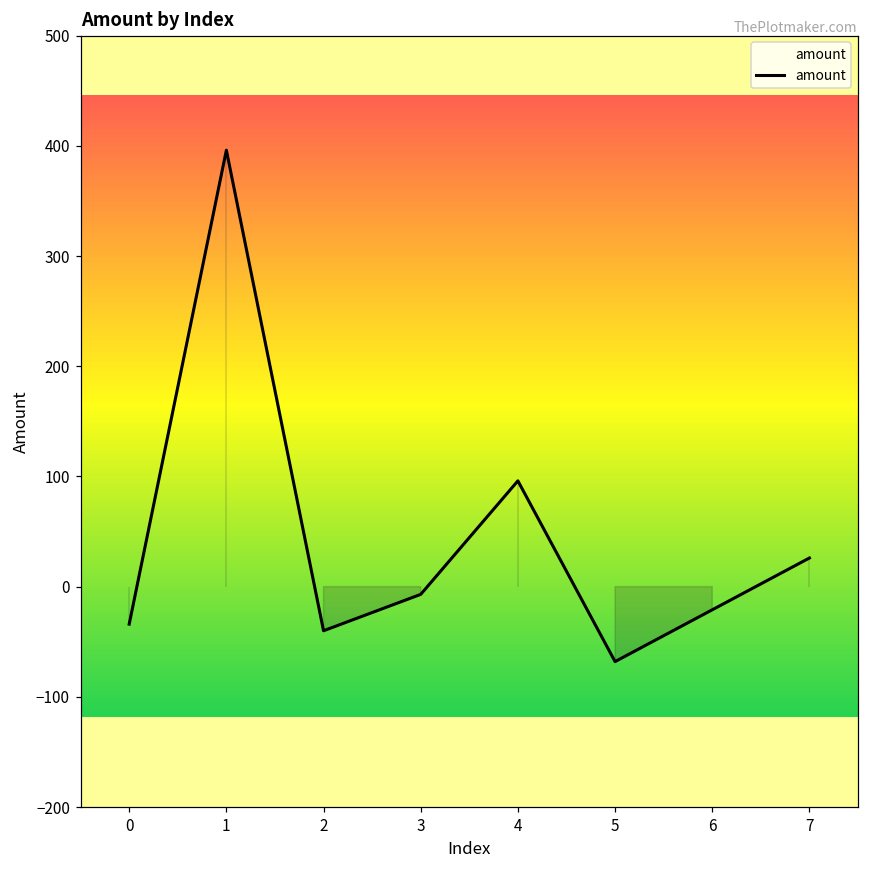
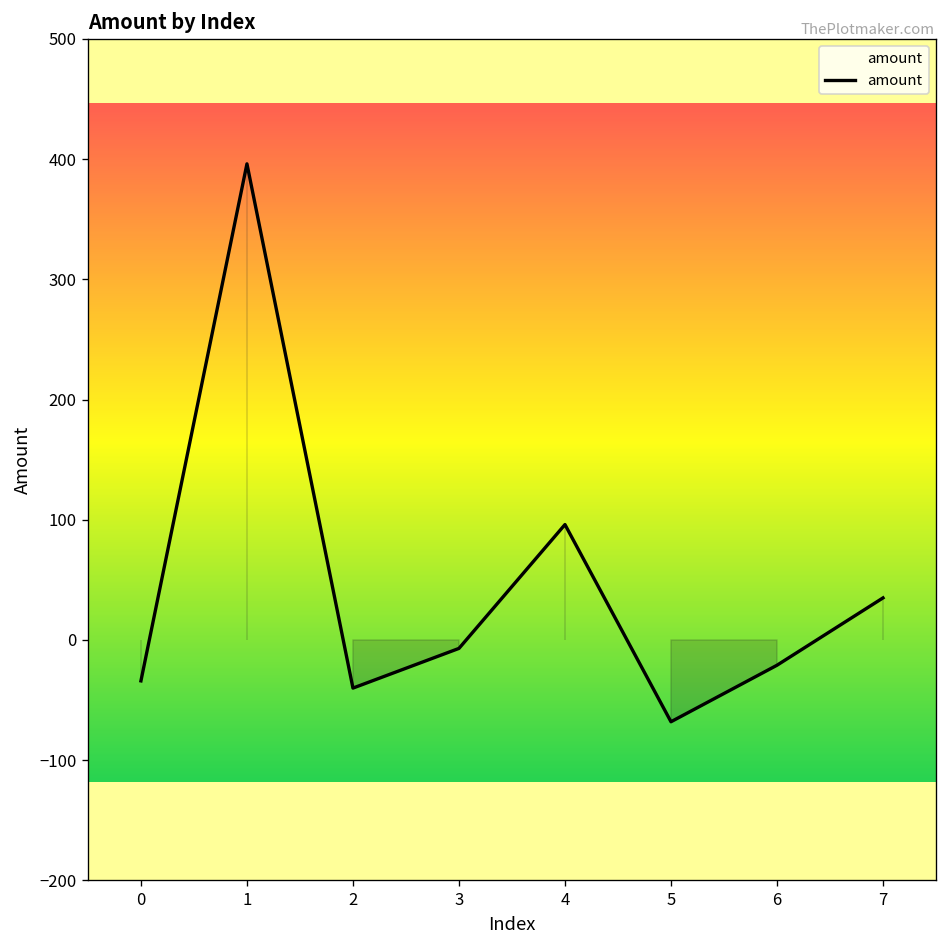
  {
    "amount": {
-     "7": 26
+     "7": 35
    }
  }
